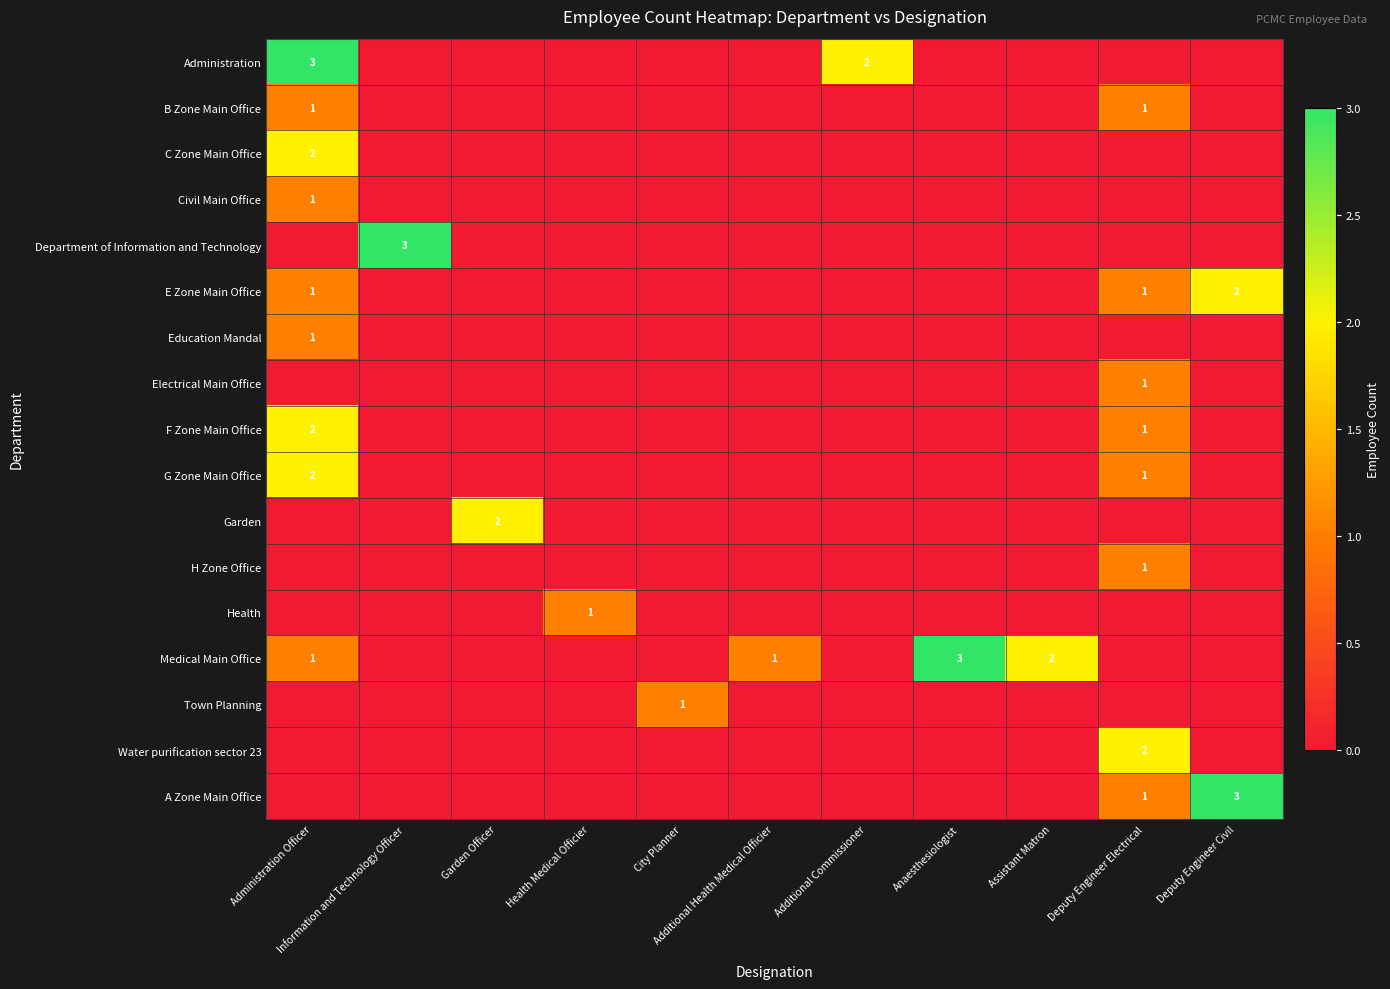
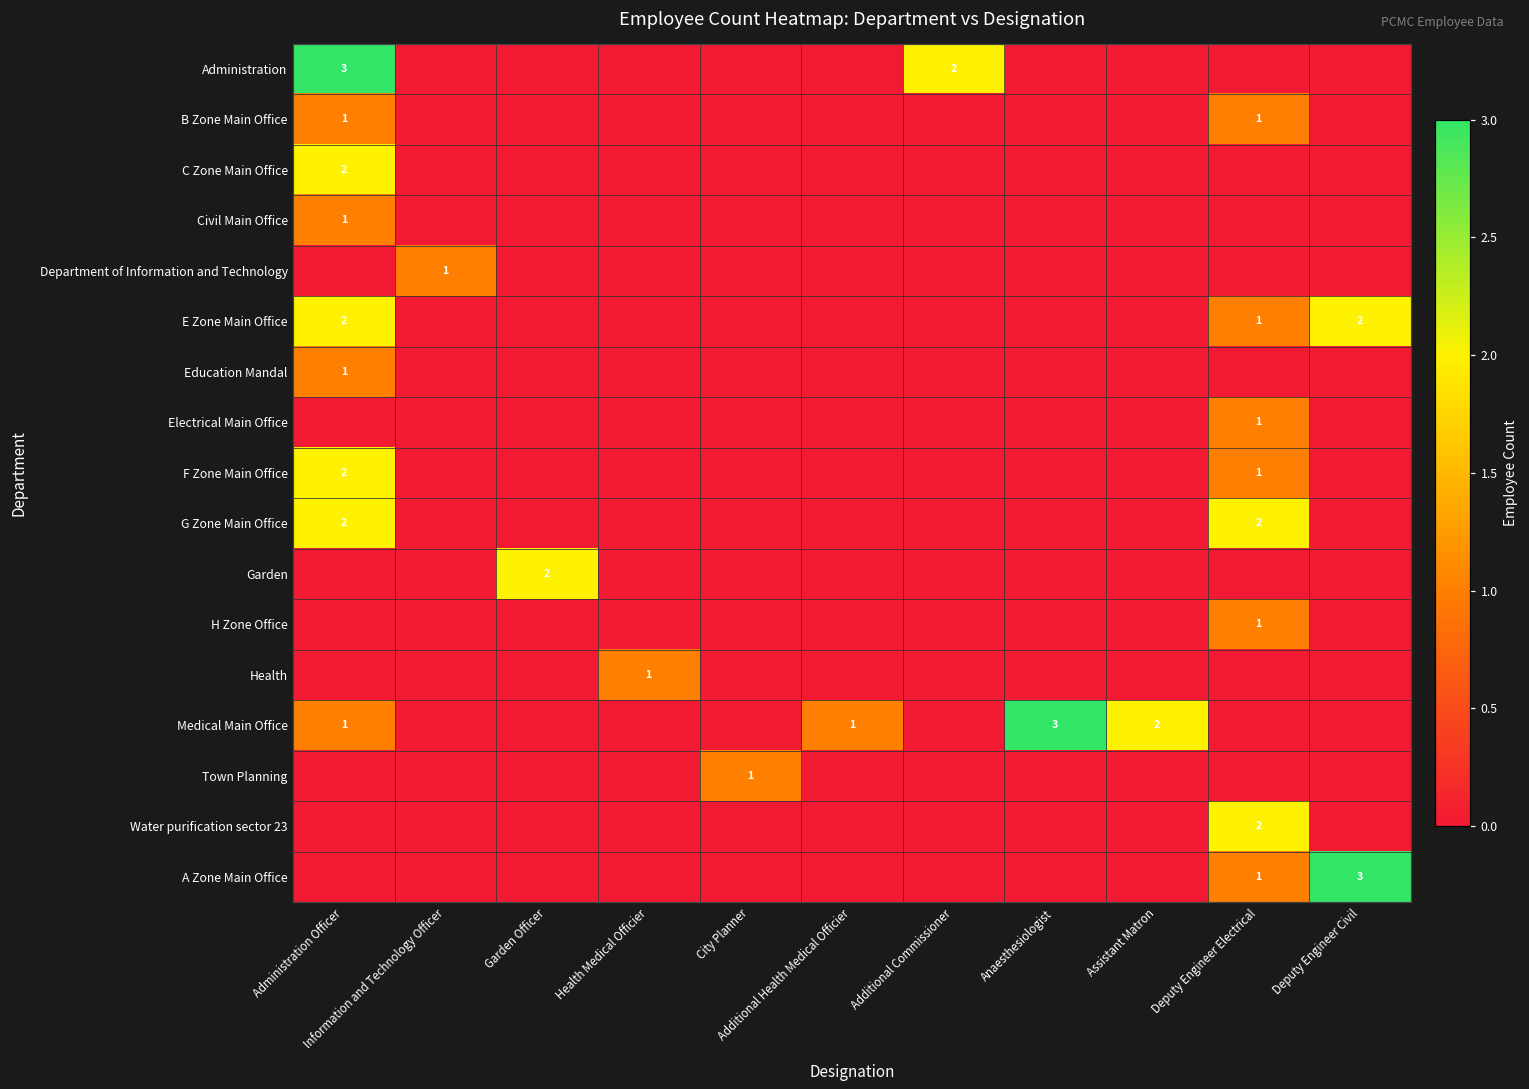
  {
    "Administration": {
      "Administration Officer": 3,
      "Additional Commissioner": 2
    },
    "B Zone Main Office": {
      "Administration Officer": 1,
      "Deputy Engineer Electrical": 1
    },
    "C Zone Main Office": {
      "Administration Officer": 2
    },
    "Civil Main Office": {
      "Administration Officer": 1
    },
    "Department of Information and Technology": {
-     "Information and Technology Officer": 3
+     "Information and Technology Officer": 1
    },
    "E Zone Main Office": {
-     "Administration Officer": 1,
+     "Administration Officer": 2,
      "Deputy Engineer Electrical": 1,
      "Deputy Engineer Civil": 2
    },
    "Education Mandal": {
      "Administration Officer": 1
    },
    "Electrical Main Office": {
      "Deputy Engineer Electrical": 1
    },
    "F Zone Main Office": {
      "Administration Officer": 2,
      "Deputy Engineer Electrical": 1
    },
    "G Zone Main Office": {
      "Administration Officer": 2,
-     "Deputy Engineer Electrical": 1
+     "Deputy Engineer Electrical": 2
    },
    "Garden": {
      "Garden Officer": 2
    },
    "H Zone Office": {
      "Deputy Engineer Electrical": 1
    },
    "Health": {
      "Health Medical Officier": 1
    },
    "Medical Main Office": {
      "Administration Officer": 1,
      "Additional Health Medical Officier": 1,
      "Anaesthesiologist": 3,
      "Assistant Matron": 2
    },
    "Town Planning": {
      "City Planner": 1
    },
    "Water purification sector 23": {
      "Deputy Engineer Electrical": 2
    },
    "A Zone Main Office": {
      "Deputy Engineer Electrical": 1,
      "Deputy Engineer Civil": 3
    }
  }
